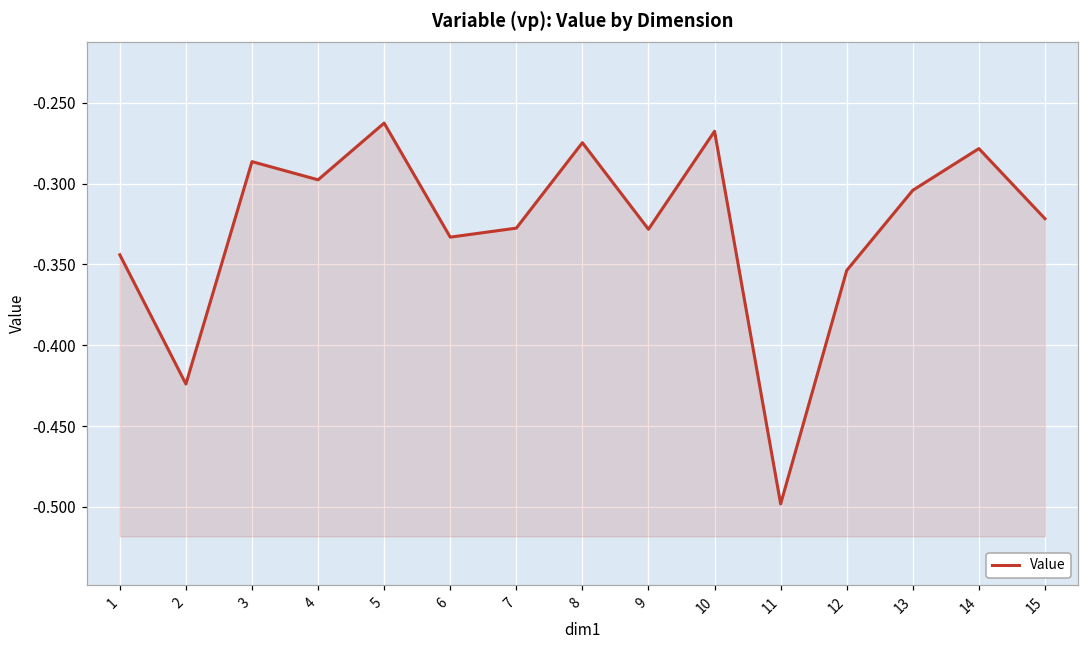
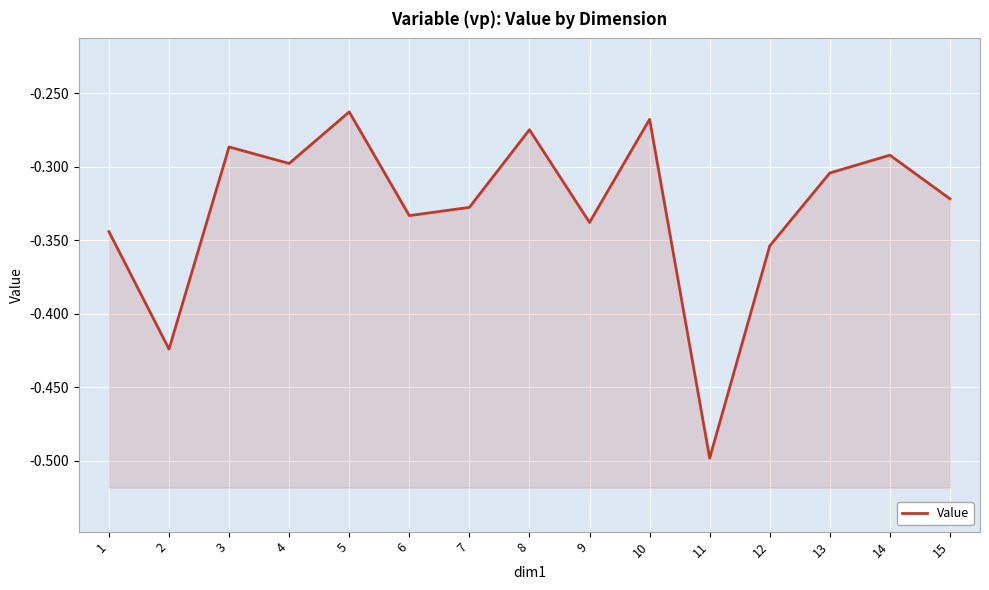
  {
    "1": -0.344,
    "2": -0.424,
    "3": -0.286,
    "4": -0.298,
    "5": -0.263,
    "6": -0.333,
    "7": -0.328,
    "8": -0.275,
-   "9": -0.328,
+   "9": -0.338,
    "10": -0.268,
    "11": -0.498,
    "12": -0.354,
    "13": -0.304,
-   "14": -0.278,
+   "14": -0.292,
    "15": -0.322
  }
